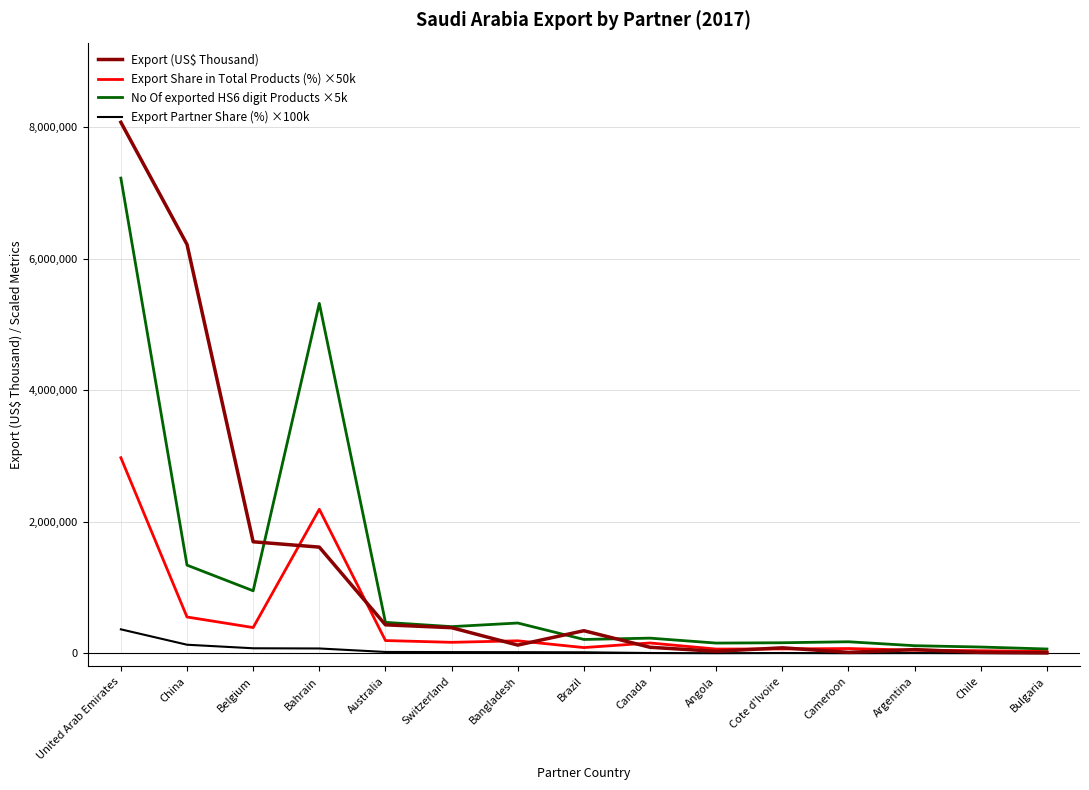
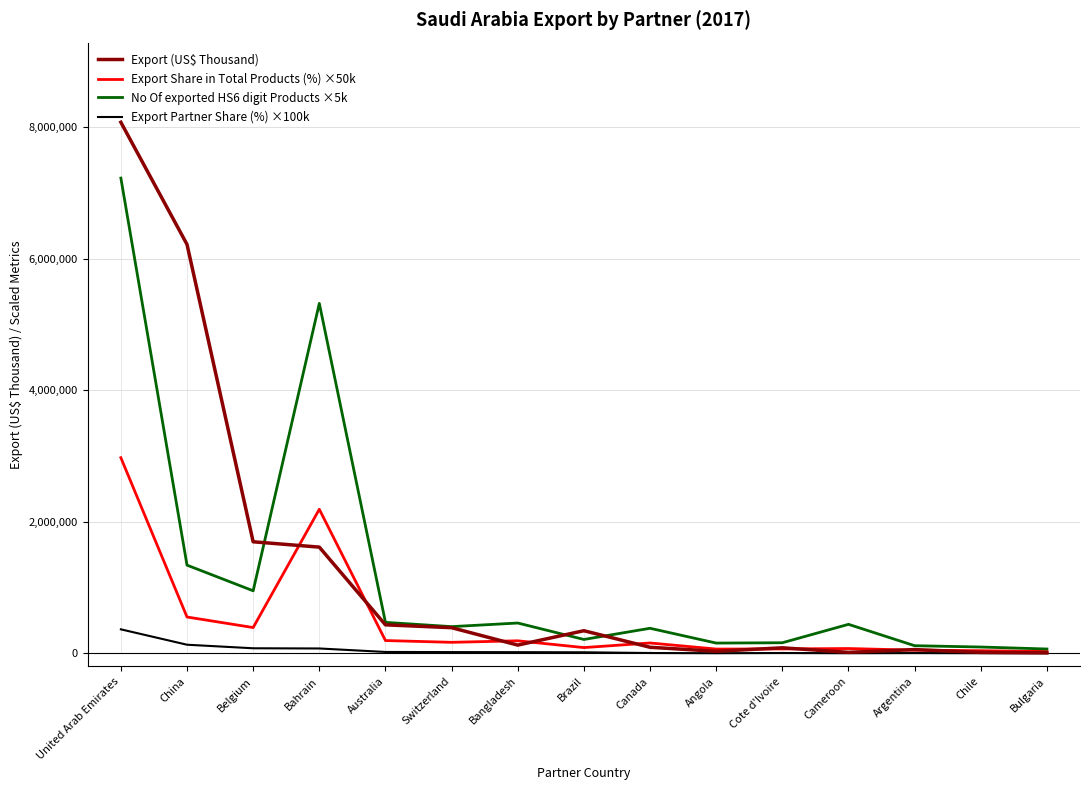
  {
    "Export Share in Total Products (%) ×50k": {
      "United Arab Emirates": "3,000,000",
      "China": "600,000",
      "Belgium": "400,000",
      "Bahrain": "2,200,000",
      "Australia": "200,000",
      "Switzerland": "200,000",
      "Bangladesh": "200,000",
      "Brazil": "100,000",
      "Canada": "200,000",
      "Cameroon": "100,000"
    },
    "No Of exported HS6 digit Products ×5k": {
      "United Arab Emirates": "7,200,000",
      "China": "1,300,000",
      "Belgium": "1,000,000",
      "Bahrain": "5,300,000",
      "Bangladesh": "500,000",
      "Brazil": "200,000",
-     "Canada": "200,000",
+     "Canada": "400,000",
      "Angola": "200,000",
      "Cote d'Ivoire": "200,000",
-     "Cameroon": "200,000",
+     "Cameroon": "400,000",
      "Argentina": "100,000",
      "Chile": "100,000"
    },
    "Export Partner Share (%) ×100k": {
      "United Arab Emirates": "400,000",
      "China": "100,000",
      "Belgium": "100,000",
      "Bahrain": "100,000"
    }
  }
